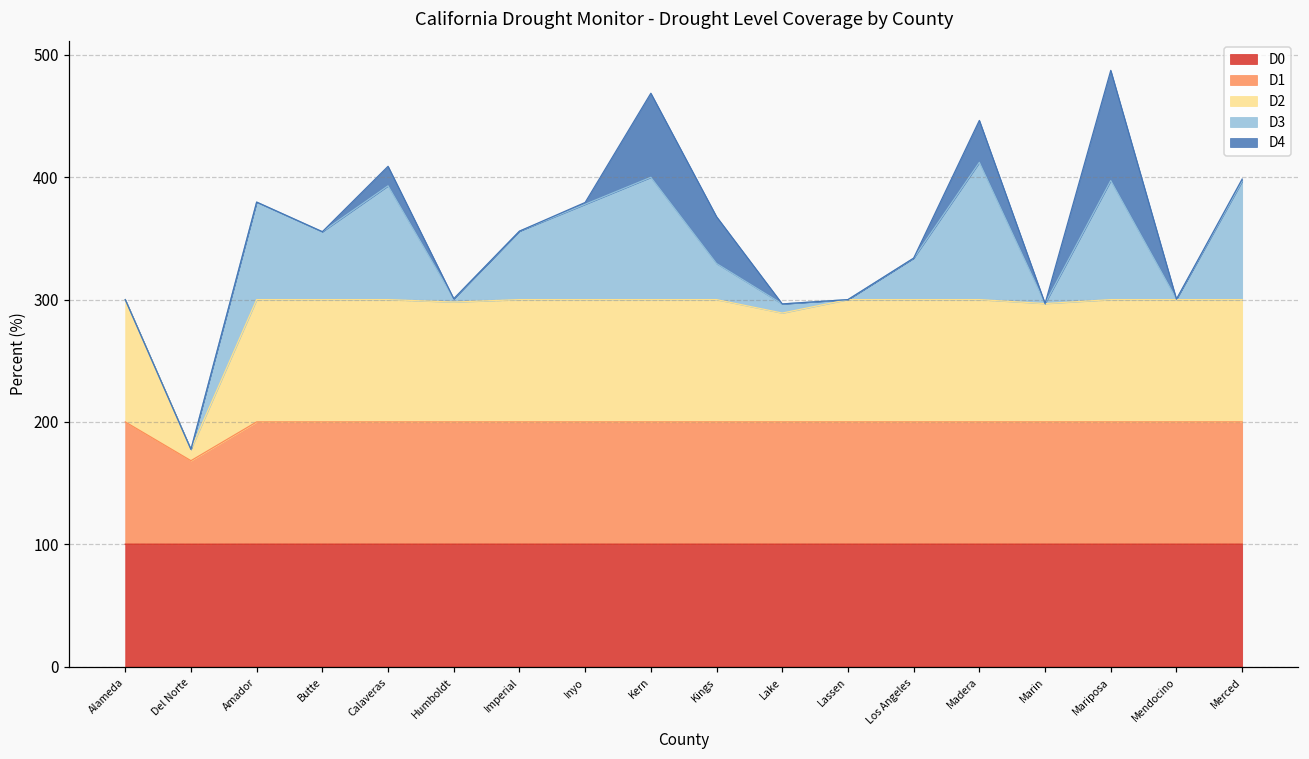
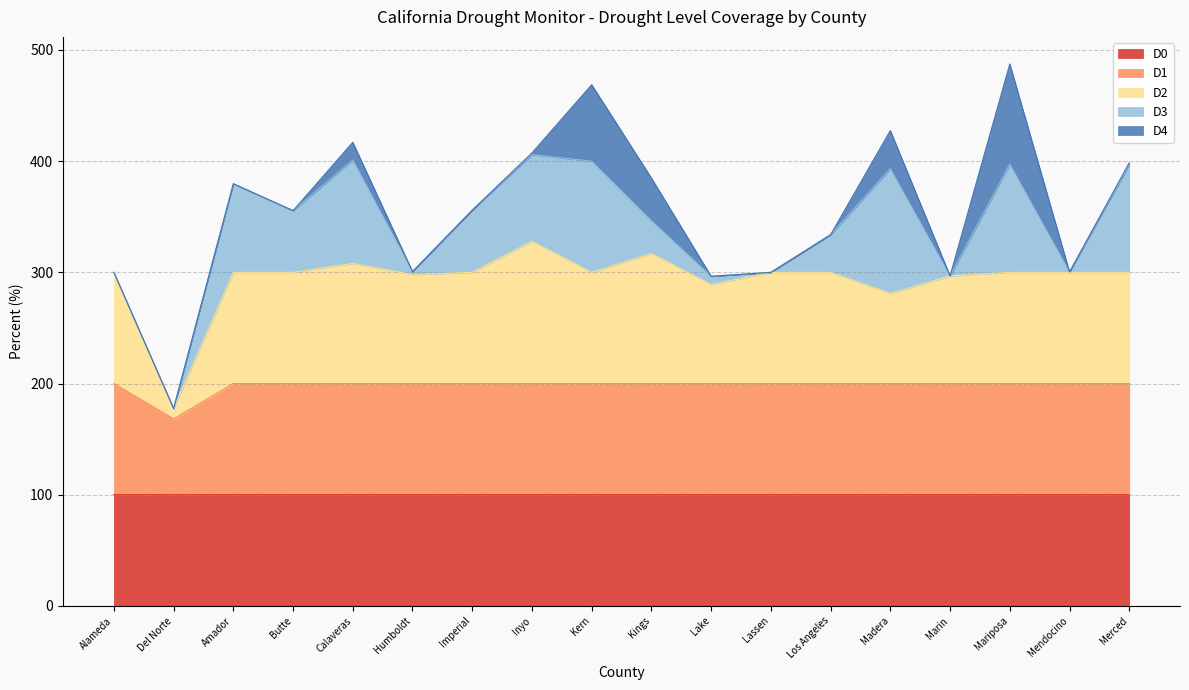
  {
    "D0": {
      "Alameda": 100,
      "Del Norte": 100,
      "Amador": 100,
      "Butte": 100,
      "Calaveras": 100,
      "Humboldt": 100,
      "Imperial": 100,
      "Inyo": 100,
      "Kern": 100,
      "Kings": 100,
      "Lake": 100,
      "Lassen": 100,
      "Los Angeles": 100,
      "Madera": 100,
      "Marin": 100,
      "Mariposa": 100,
      "Mendocino": 100,
      "Merced": 100
    },
    "D1": {
      "Alameda": 100,
      "Del Norte": 68,
      "Amador": 100,
      "Butte": 100,
      "Calaveras": 100,
      "Humboldt": 100,
      "Imperial": 100,
      "Inyo": 100,
      "Kern": 100,
      "Kings": 100,
      "Lake": 100,
      "Lassen": 100,
      "Los Angeles": 100,
      "Madera": 100,
      "Marin": 100,
      "Mariposa": 100,
      "Mendocino": 100,
      "Merced": 100
    },
    "D2": {
      "Amador": 100,
      "Butte": 100,
-     "Calaveras": 100,
+     "Calaveras": 108,
      "Humboldt": 98,
      "Imperial": 100,
-     "Inyo": 100,
+     "Inyo": 128,
      "Kern": 100,
-     "Kings": 100,
+     "Kings": 117,
      "Lake": 89,
      "Los Angeles": 100,
-     "Madera": 100,
+     "Madera": 81,
      "Mariposa": 100,
      "Merced": 100
    },
    "D3": {
      "Calaveras": 93,
      "Kern": 100,
      "Kings": 29,
      "Madera": 112,
      "Mariposa": 97
    },
    "D4": {
      "Calaveras": 16,
      "Kern": 69,
      "Kings": 38,
      "Madera": 34,
      "Mariposa": 90
    }
  }
